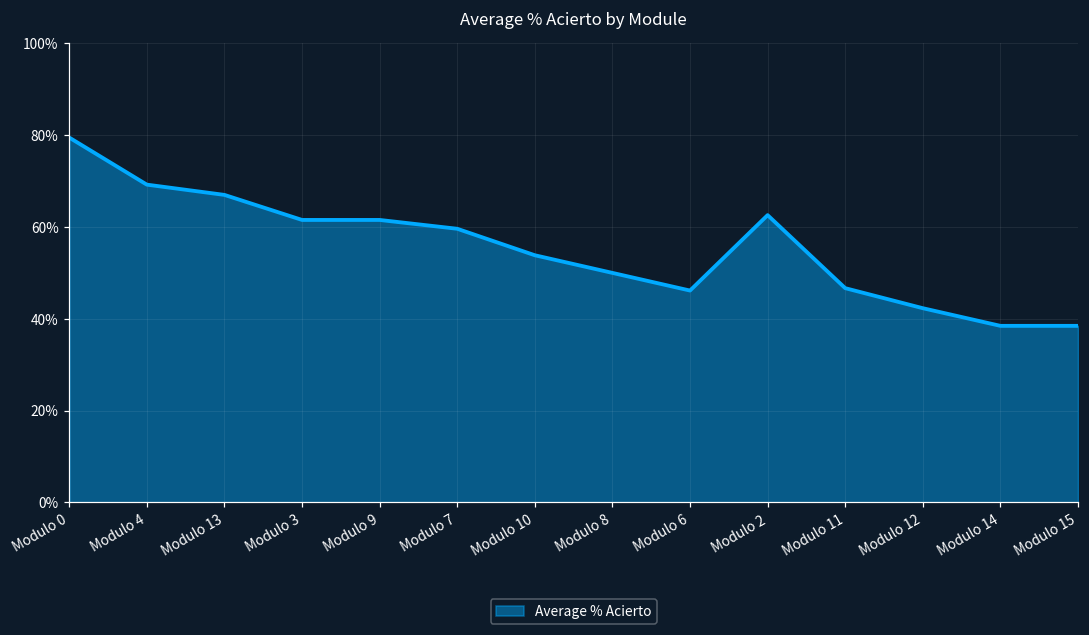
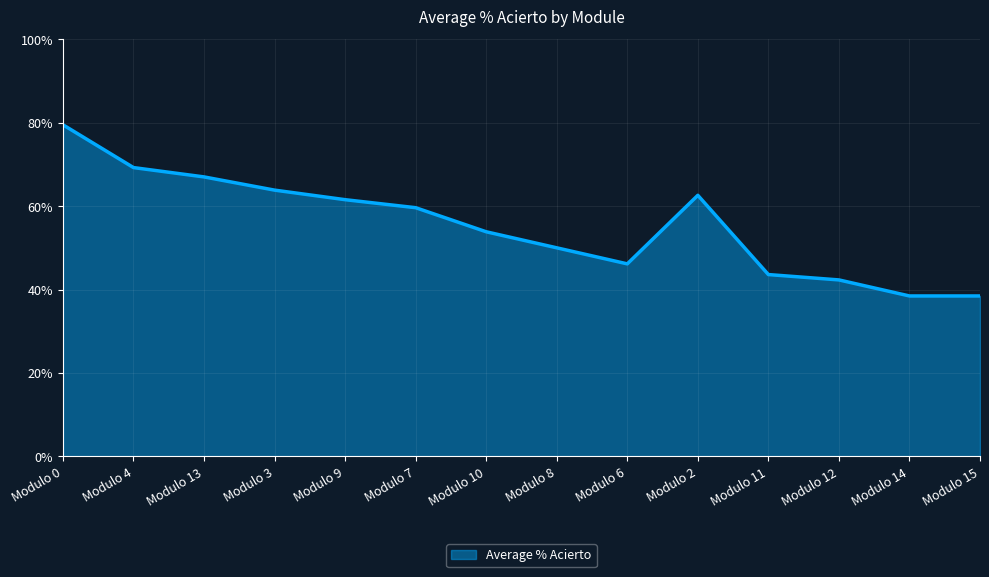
  {
    "Modulo 0": "79%",
    "Modulo 4": "69%",
    "Modulo 13": "67%",
-   "Modulo 3": "62%",
+   "Modulo 3": "64%",
    "Modulo 9": "62%",
    "Modulo 7": "60%",
    "Modulo 10": "54%",
    "Modulo 8": "50%",
    "Modulo 6": "46%",
    "Modulo 2": "63%",
-   "Modulo 11": "47%",
+   "Modulo 11": "44%",
    "Modulo 12": "42%",
    "Modulo 14": "38%",
    "Modulo 15": "38%"
  }
